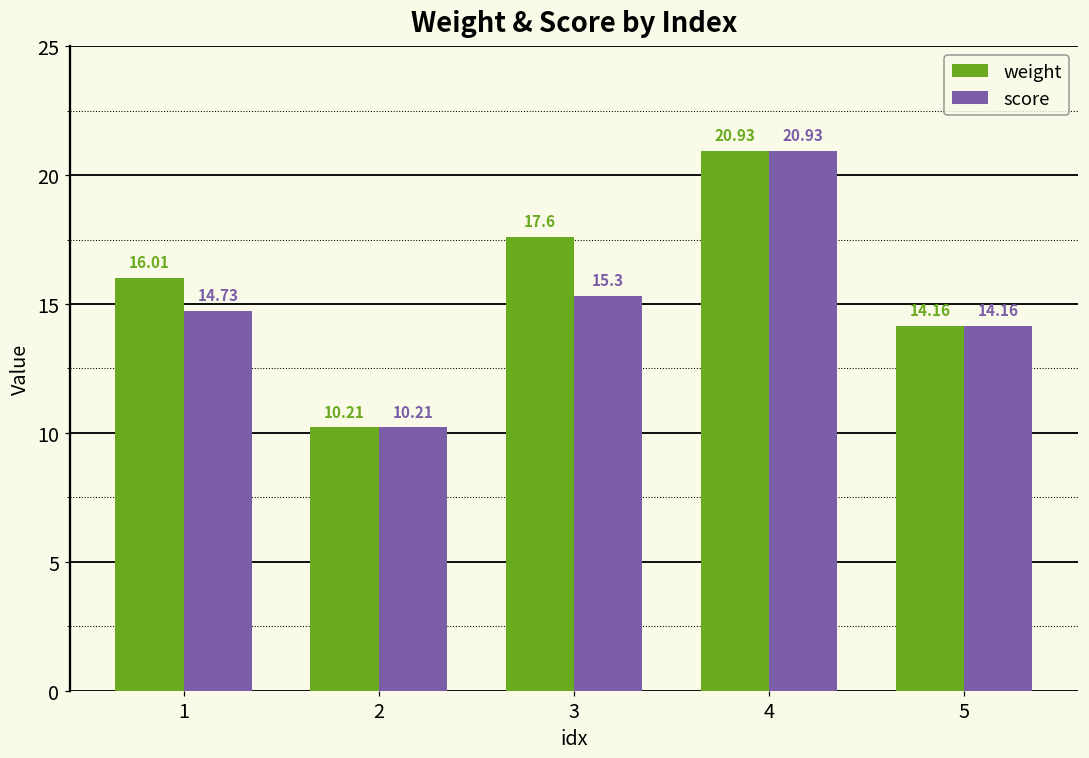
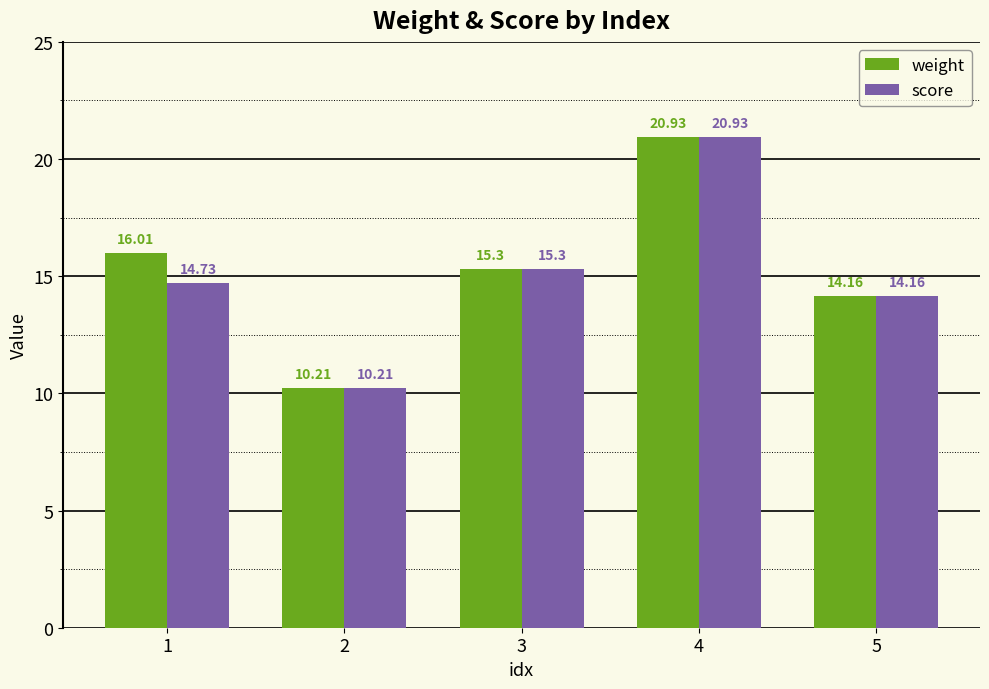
  {
    "weight": {
      "1": 16.01,
      "2": 10.21,
-     "3": 17.6,
+     "3": 15.3,
      "4": 20.93,
      "5": 14.16
    },
    "score": {
      "1": 14.73,
      "2": 10.21,
      "3": 15.3,
      "4": 20.93,
      "5": 14.16
    }
  }
